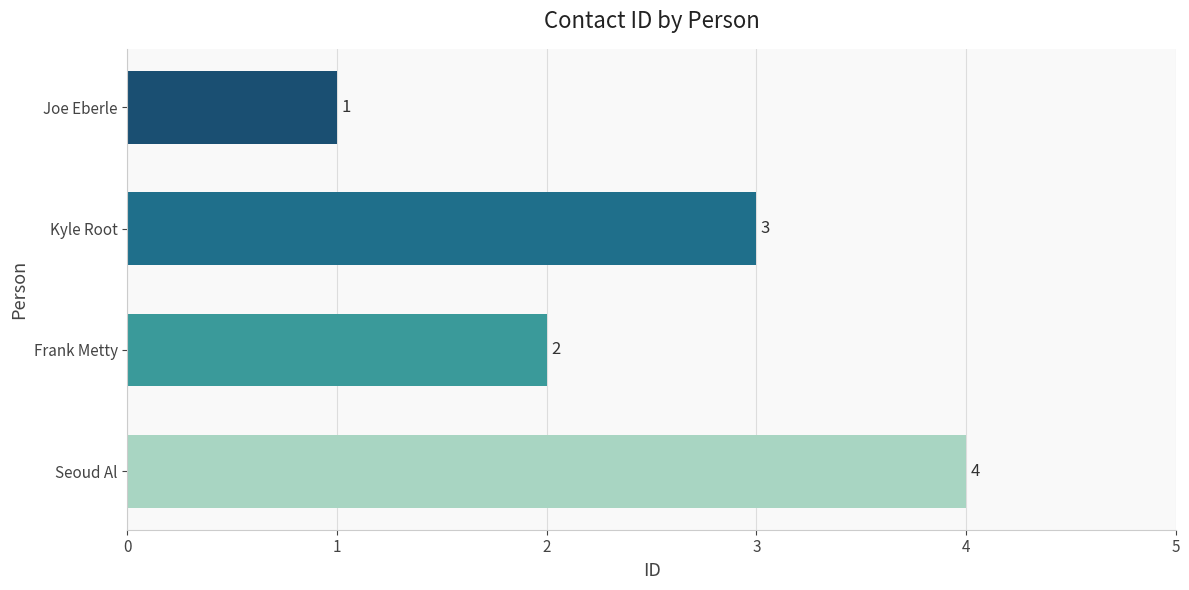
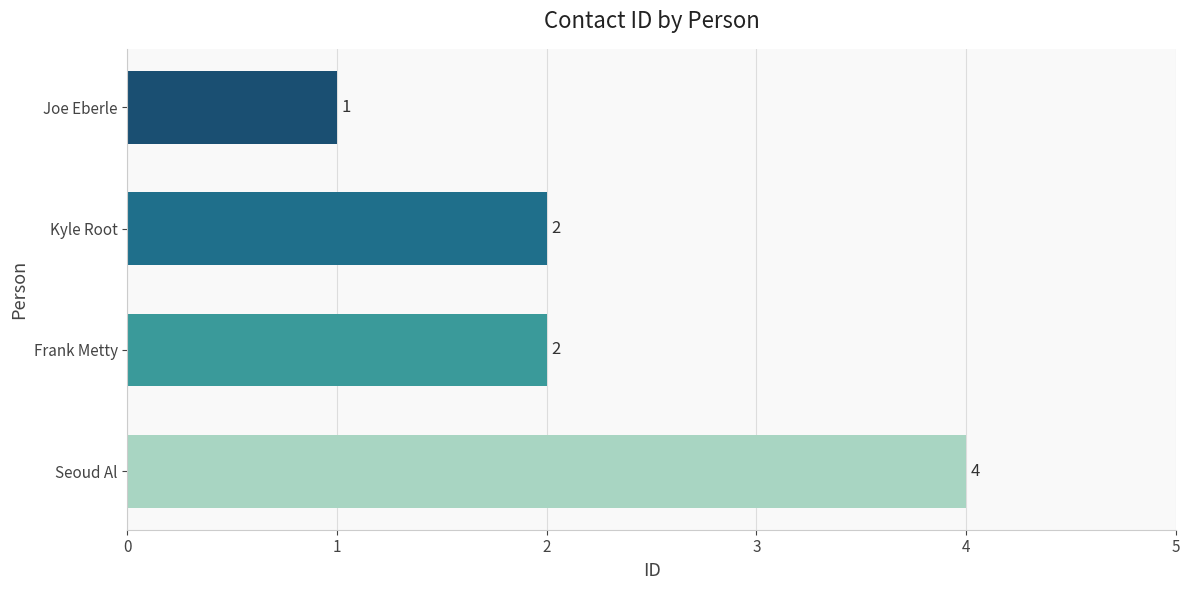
  {
    "Joe Eberle": 1,
-   "Kyle Root": 3,
+   "Kyle Root": 2,
    "Frank Metty": 2,
    "Seoud Al": 4
  }
